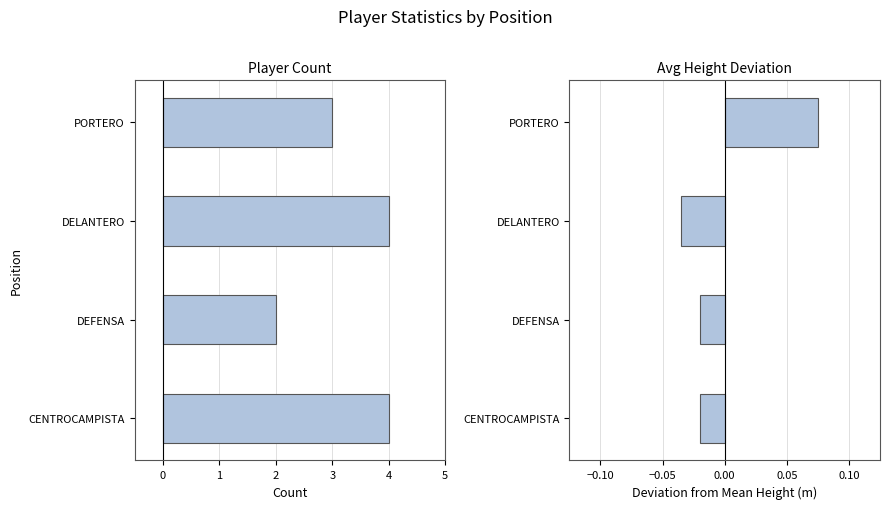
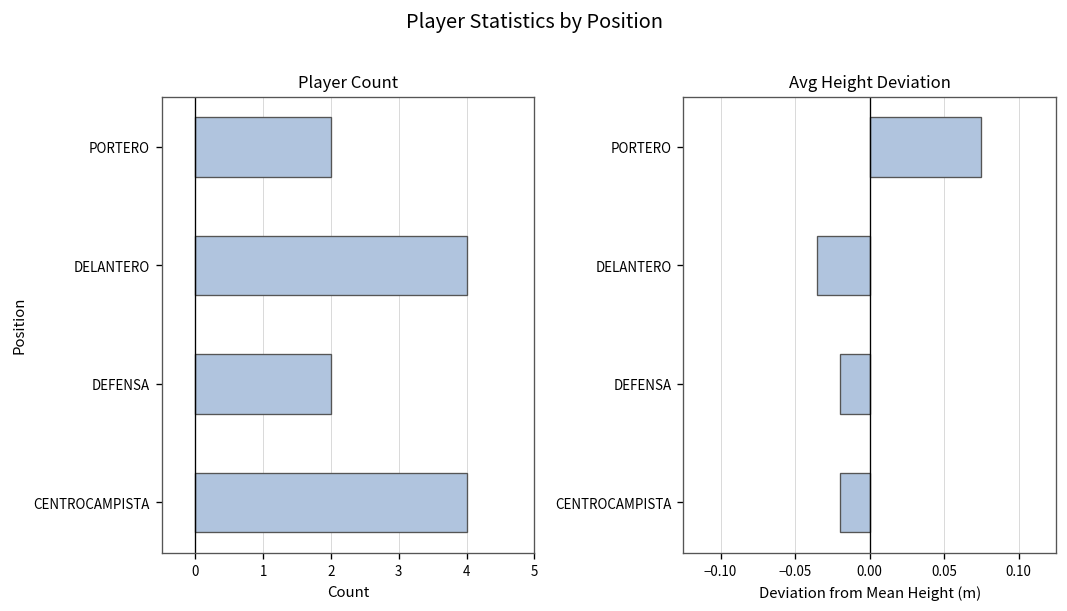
  {
    "Player Count": {
-     "PORTERO": 3,
+     "PORTERO": 2,
      "DELANTERO": 4,
      "DEFENSA": 2,
      "CENTROCAMPISTA": 4
    },
    "Avg Height Deviation": {
      "PORTERO": 0.075,
      "DELANTERO": -0.035,
      "DEFENSA": -0.020,
      "CENTROCAMPISTA": -0.020
    }
  }
